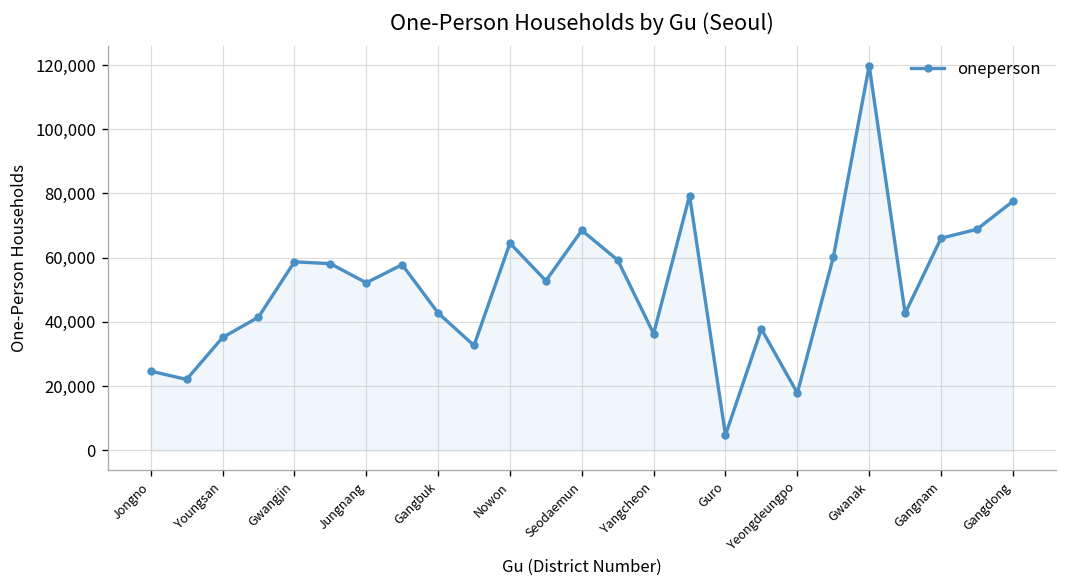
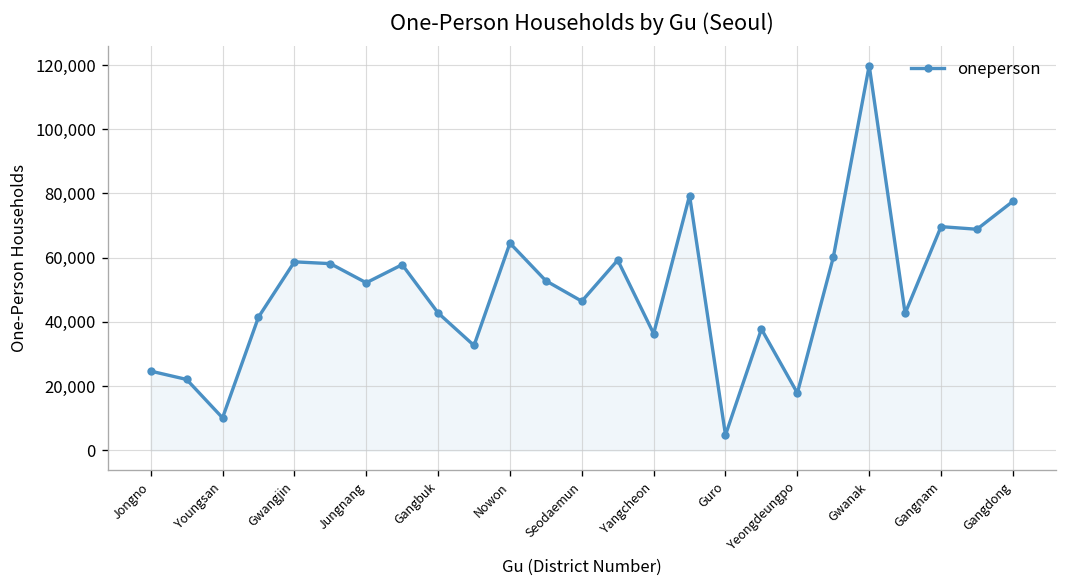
  {
    "Jongno": "25,000",
-   "Youngsan": "35,000",
+   "Youngsan": "10,000",
    "Gwangjin": "59,000",
    "Jungnang": "52,000",
    "Gangbuk": "43,000",
    "Nowon": "65,000",
-   "Seodaemun": "69,000",
+   "Seodaemun": "46,000",
    "Yangcheon": "36,000",
    "Guro": "5,000",
    "Yeongdeungpo": "18,000",
    "Gwanak": "120,000",
-   "Gangnam": "66,000",
+   "Gangnam": "70,000",
    "Gangdong": "78,000"
  }
